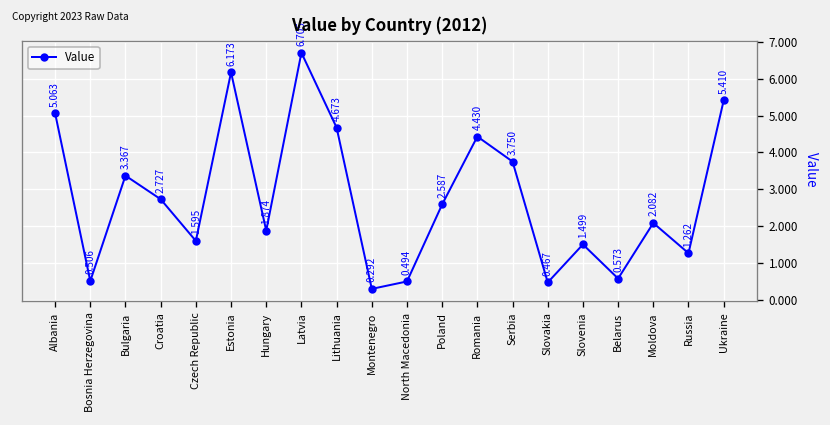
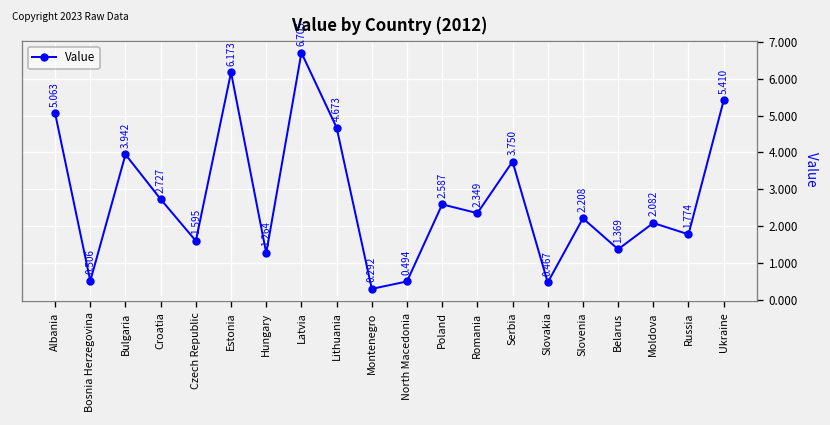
  {
    "Albania": 5.063,
    "Bosnia Herzegovina": 0.506,
-   "Bulgaria": 3.367,
+   "Bulgaria": 3.942,
    "Croatia": 2.727,
    "Czech Republic": 1.595,
    "Estonia": 6.173,
-   "Hungary": 1.874,
+   "Hungary": 1.264,
    "Latvia": 6.705,
    "Lithuania": 4.673,
    "Montenegro": 0.292,
    "North Macedonia": 0.494,
    "Poland": 2.587,
-   "Romania": 4.430,
+   "Romania": 2.349,
    "Serbia": 3.750,
    "Slovakia": 0.467,
-   "Slovenia": 1.499,
-   "Belarus": 0.573,
+   "Slovenia": 2.208,
+   "Belarus": 1.369,
    "Moldova": 2.082,
-   "Russia": 1.262,
+   "Russia": 1.774,
    "Ukraine": 5.410
  }
